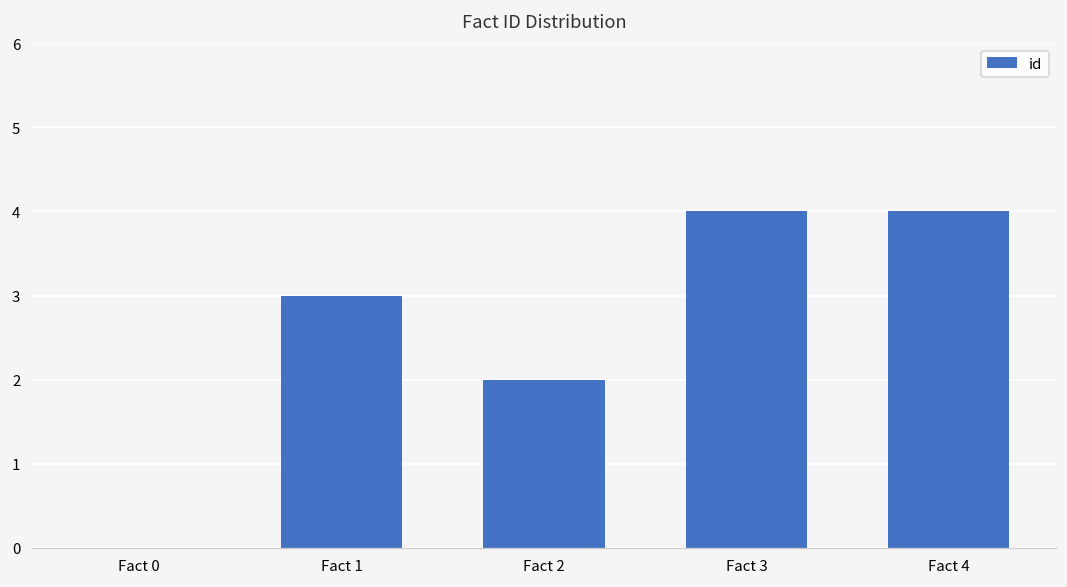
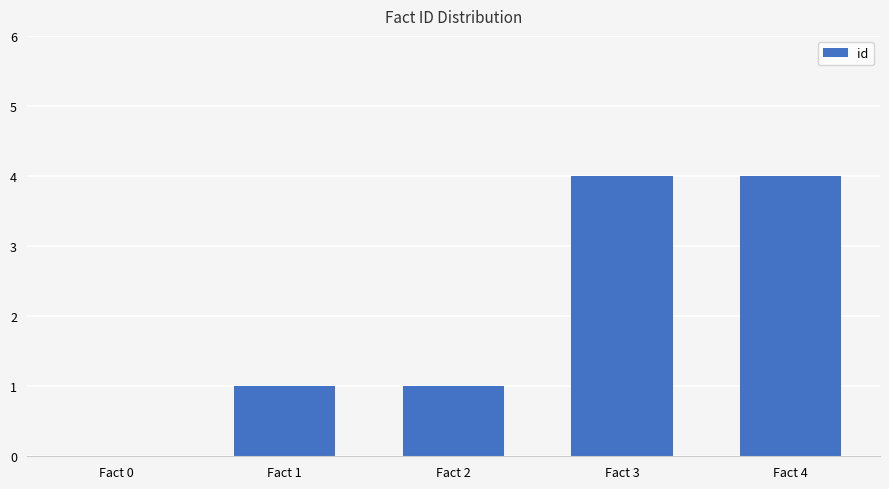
  {
    "Fact 0": 0,
-   "Fact 1": 3,
-   "Fact 2": 2,
+   "Fact 1": 1,
+   "Fact 2": 1,
    "Fact 3": 4,
    "Fact 4": 4
  }
